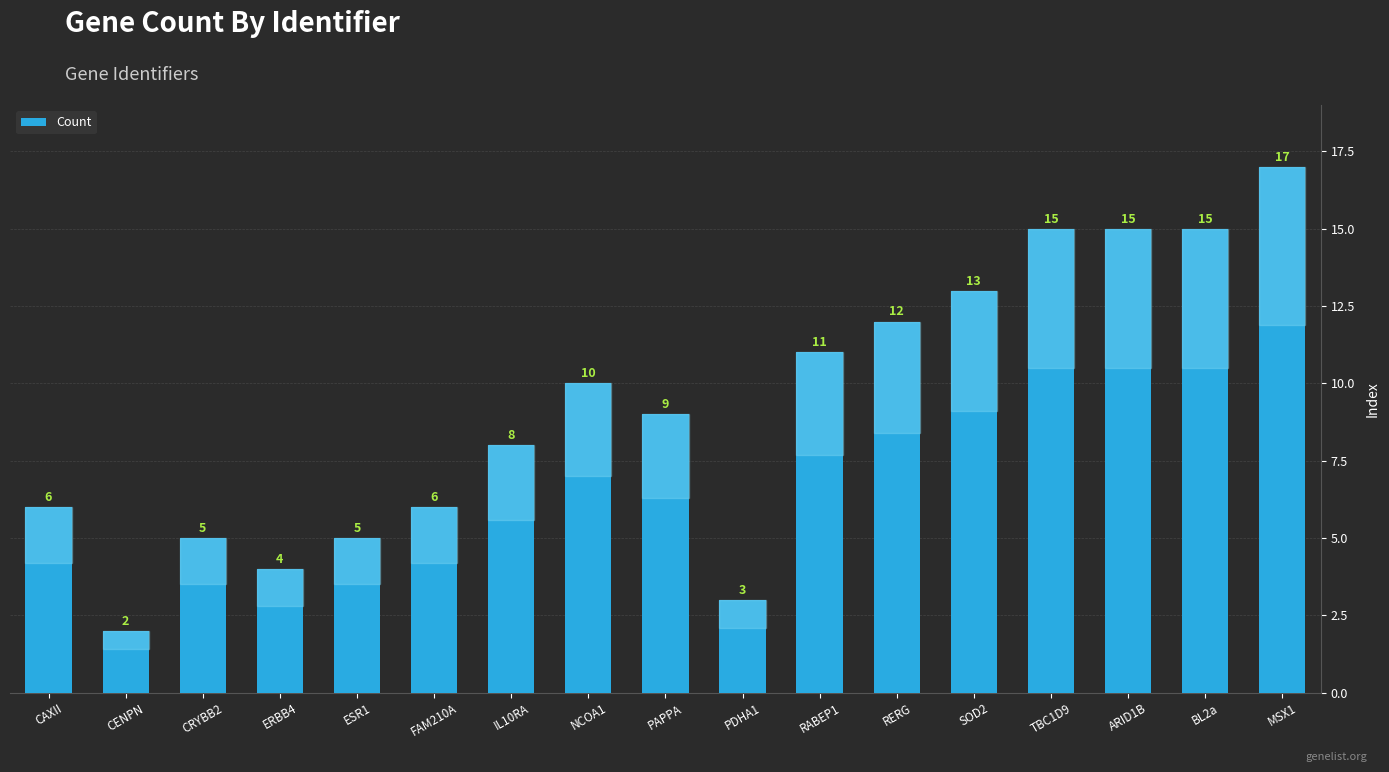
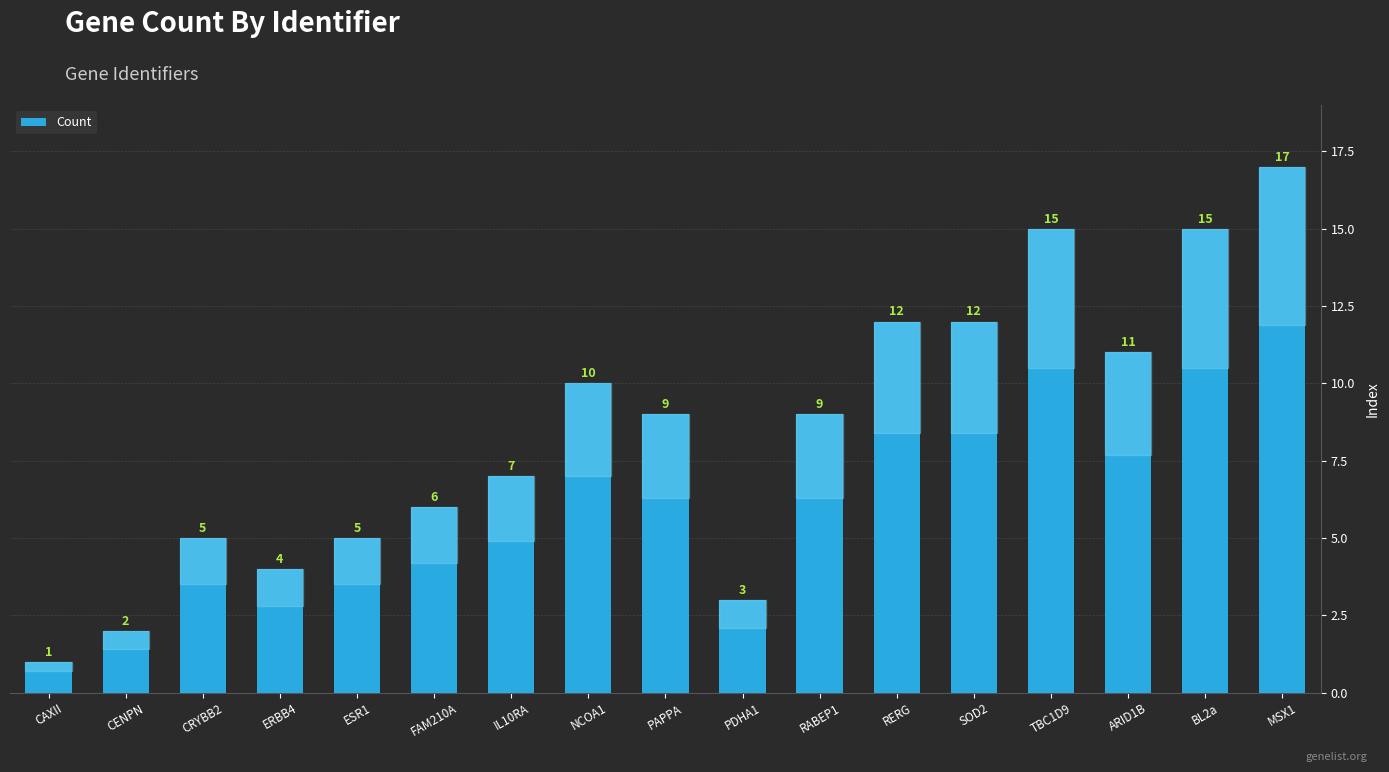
  {
-   "CAXII": 6,
+   "CAXII": 1,
    "CENPN": 2,
    "CRYBB2": 5,
    "ERBB4": 4,
    "ESR1": 5,
    "FAM210A": 6,
-   "IL10RA": 8,
+   "IL10RA": 7,
    "NCOA1": 10,
    "PAPPA": 9,
    "PDHA1": 3,
-   "RABEP1": 11,
+   "RABEP1": 9,
    "RERG": 12,
-   "SOD2": 13,
+   "SOD2": 12,
    "TBC1D9": 15,
-   "ARID1B": 15,
+   "ARID1B": 11,
    "BL2a": 15,
    "MSX1": 17
  }
